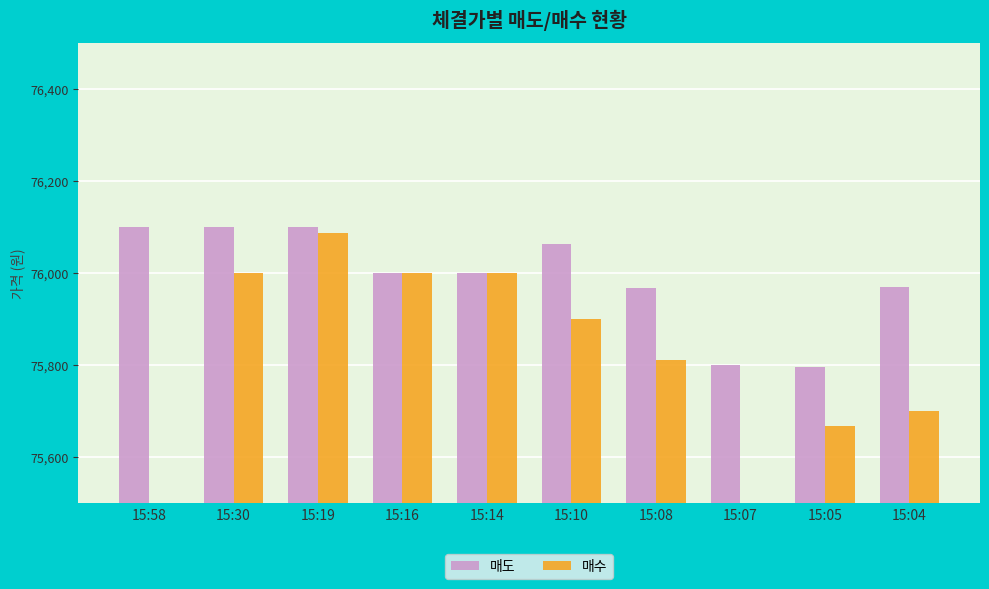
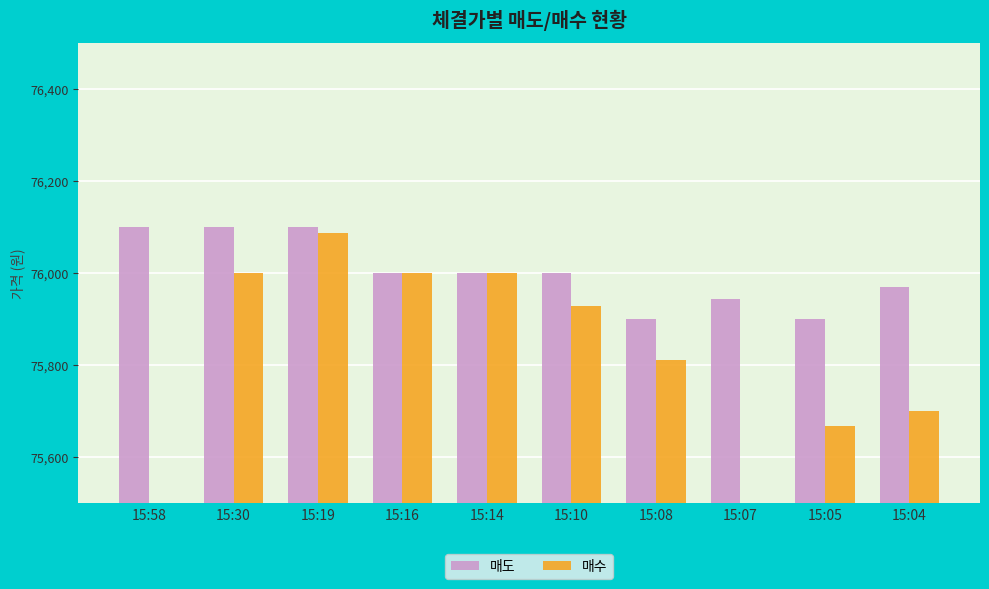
  {
    "매도": {
      "15:58": "76,100",
      "15:30": "76,100",
      "15:19": "76,100",
      "15:16": "76,000",
      "15:14": "76,000",
-     "15:10": "76,060",
-     "15:08": "75,970",
-     "15:07": "75,800",
-     "15:05": "75,800",
+     "15:10": "76,000",
+     "15:08": "75,900",
+     "15:07": "75,940",
+     "15:05": "75,900",
      "15:04": "75,970"
    },
    "매수": {
      "15:30": "76,000",
      "15:19": "76,090",
      "15:16": "76,000",
      "15:14": "76,000",
-     "15:10": "75,900",
+     "15:10": "75,930",
      "15:08": "75,810",
      "15:05": "75,670",
      "15:04": "75,700"
    }
  }
